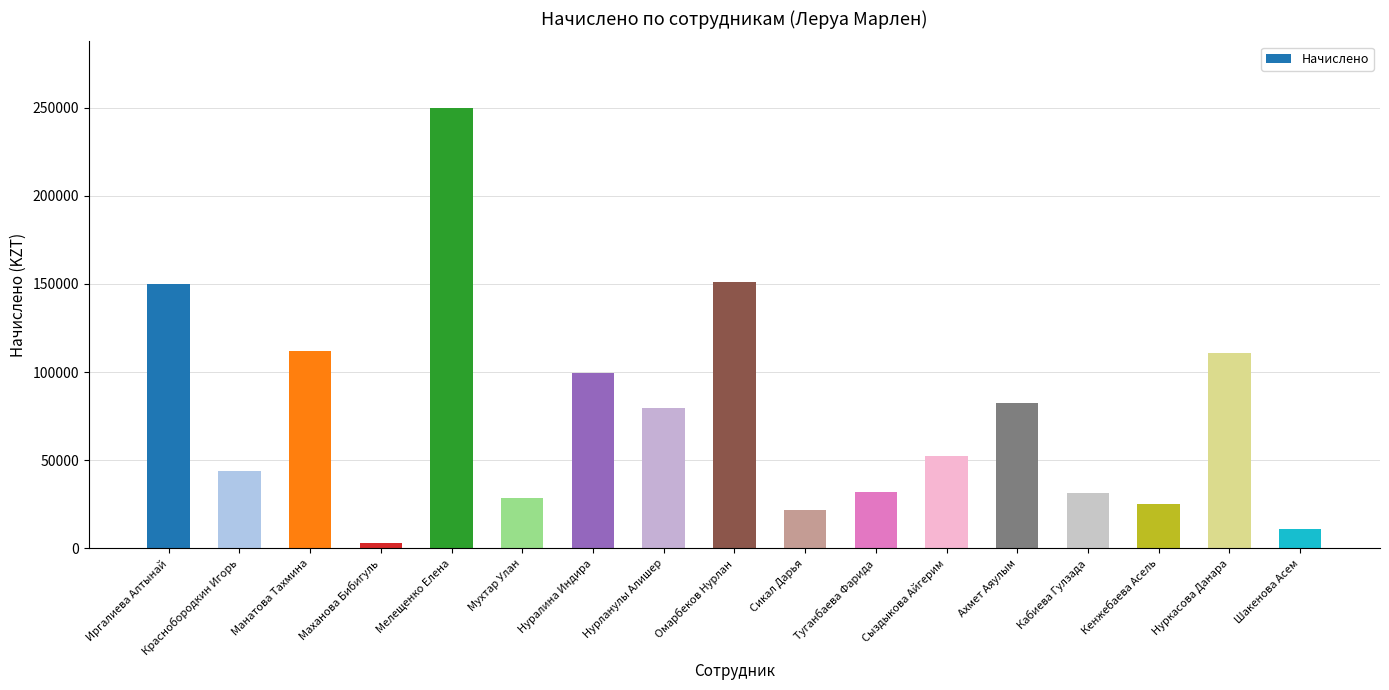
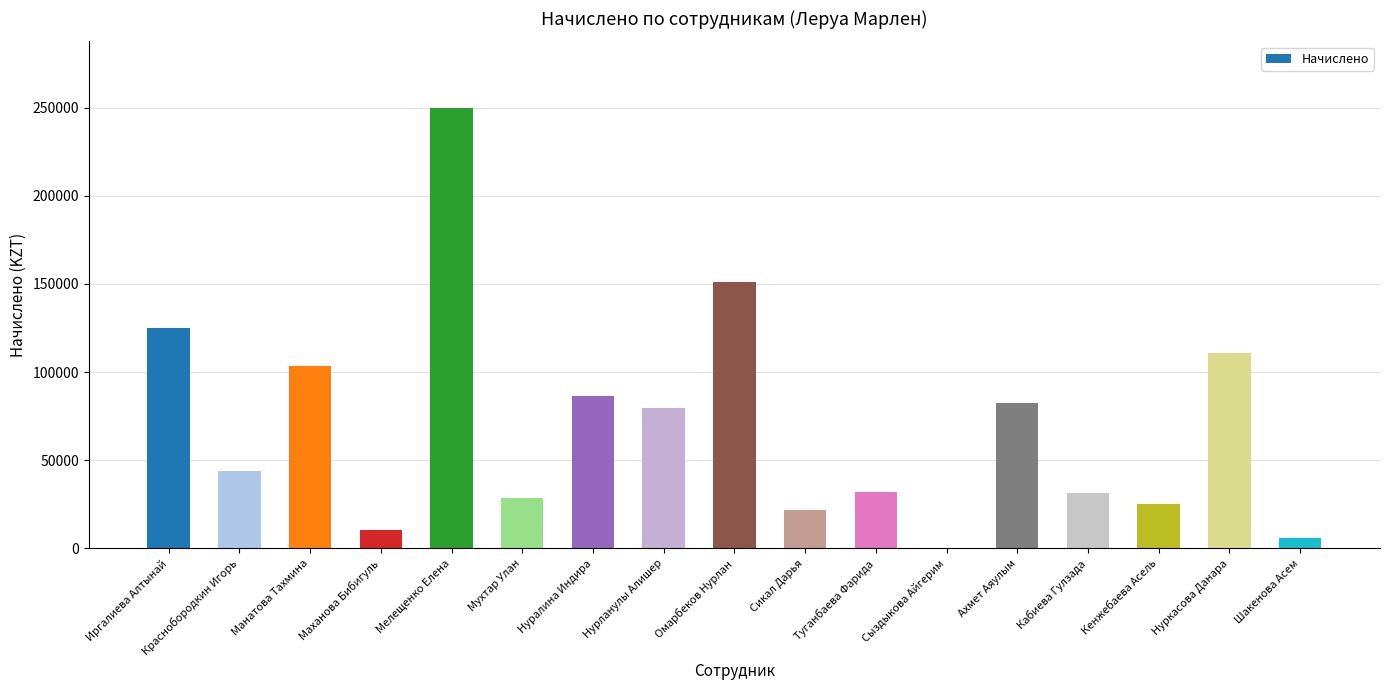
  {
-   "Иргалиева Алтынай": 150000,
+   "Иргалиева Алтынай": 125000,
    "Краснобородкин Игорь": 44000,
-   "Манатова Тахмина": 112000,
-   "Маханова Бибигуль": 3000,
+   "Манатова Тахмина": 103000,
+   "Маханова Бибигуль": 10000,
    "Мелещенко Елена": 250000,
    "Мухтар Улан": 29000,
-   "Нуралина Индира": 100000,
+   "Нуралина Индира": 87000,
    "Нурланулы Алишер": 79000,
    "Омарбеков Нурлан": 151000,
    "Сикал Дарья": 22000,
    "Туганбаева Фарида": 32000,
-   "Сыздыкова Айгерим": 52000,
+   "Сыздыкова Айгерим": 1000,
    "Ахмет Аяулым": 83000,
    "Кабиева Гулзада": 32000,
    "Кенжебаева Асель": 25000,
    "Нуркасова Данара": 111000,
-   "Шакенова Асем": 11000
+   "Шакенова Асем": 6000
  }
